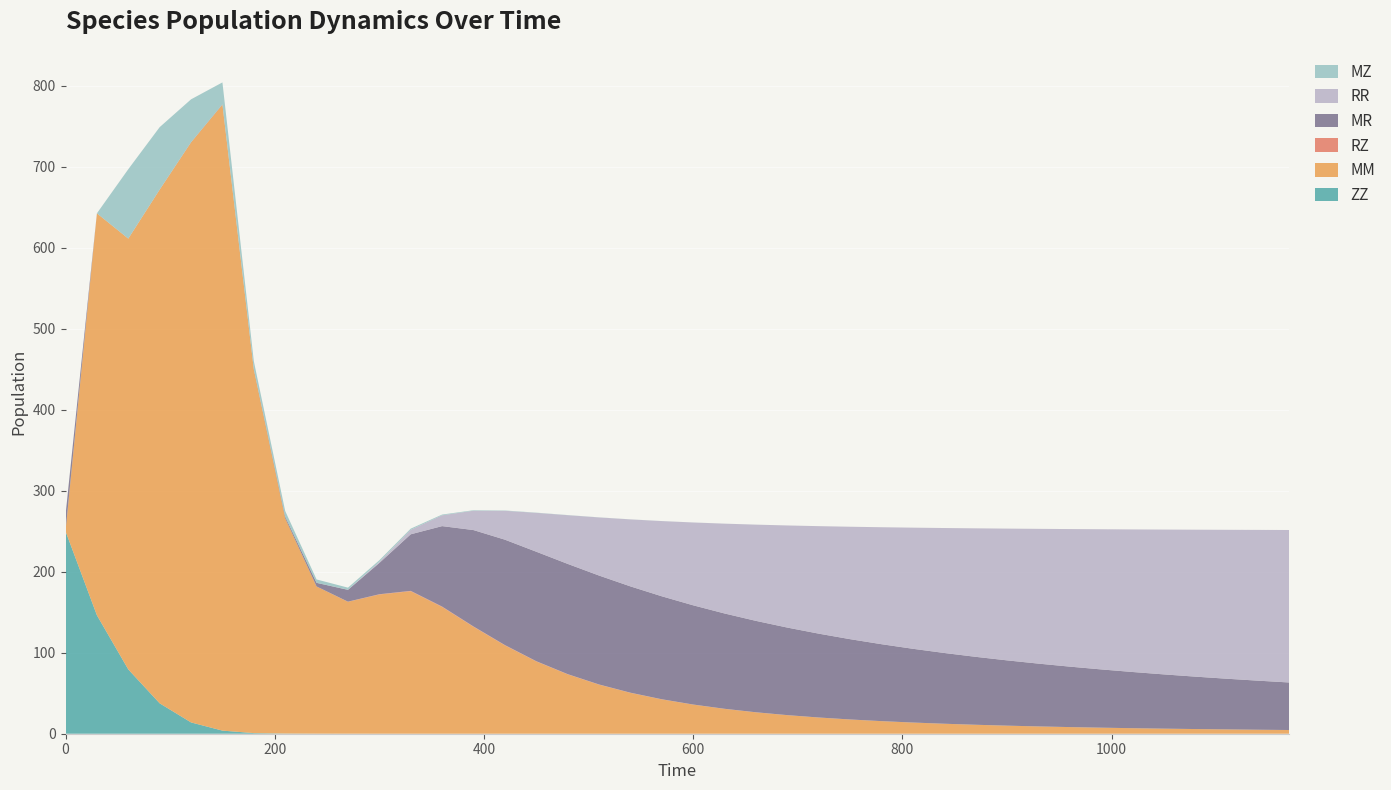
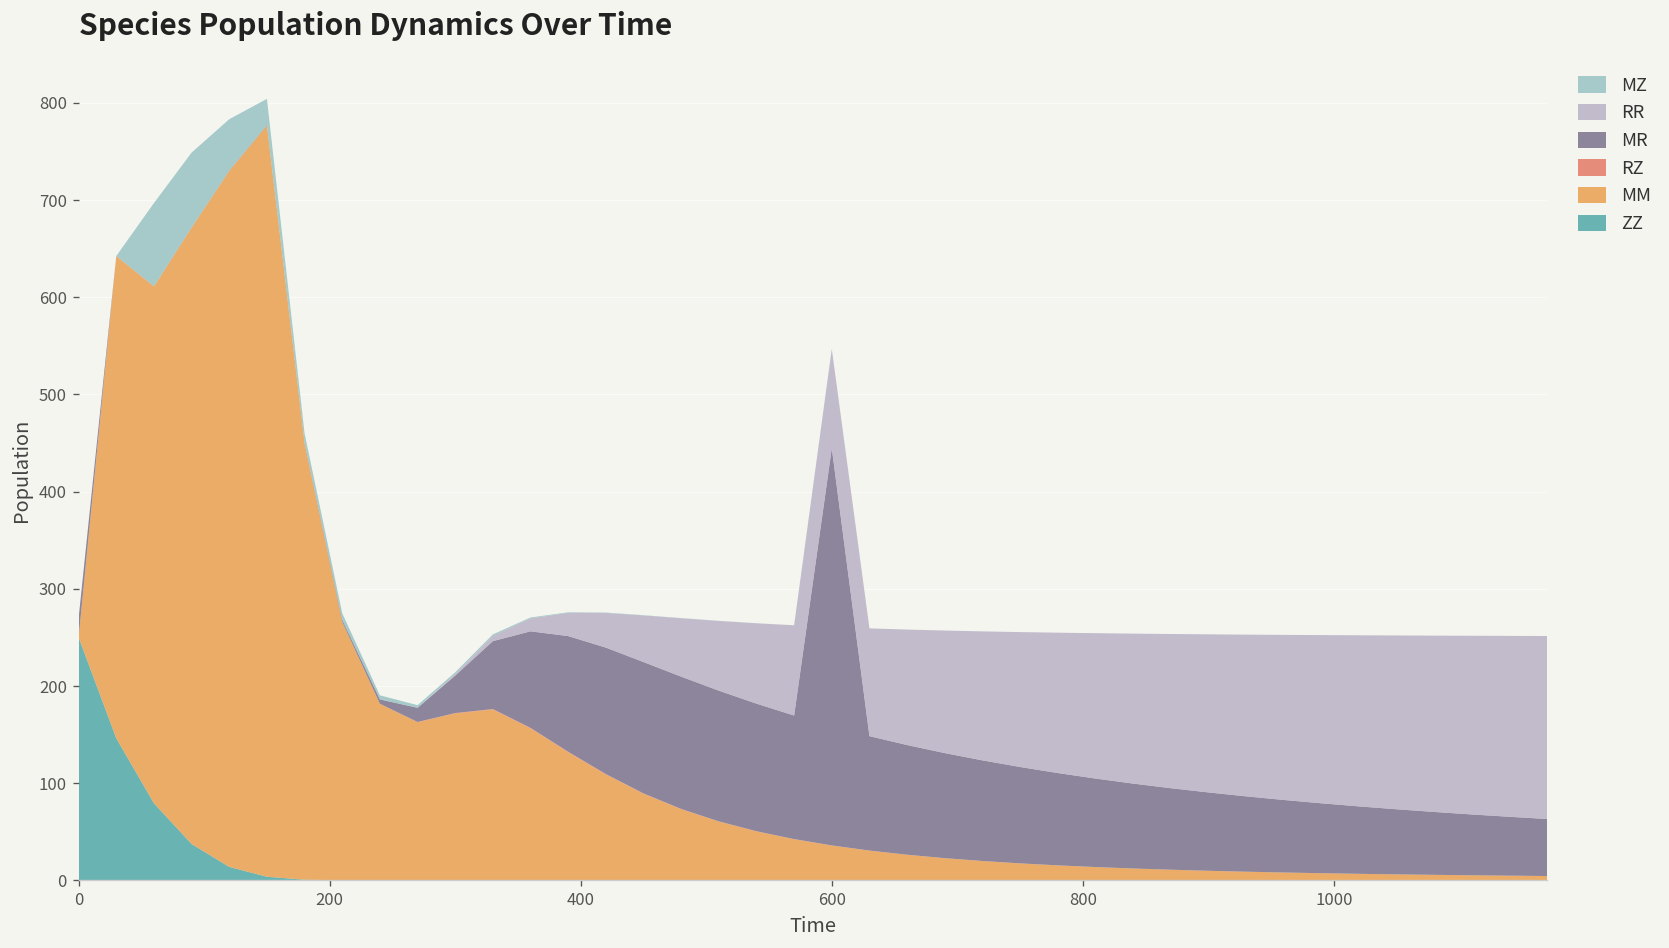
  {
    "MR": {
-     "600": 120
+     "600": 410
    }
  }
